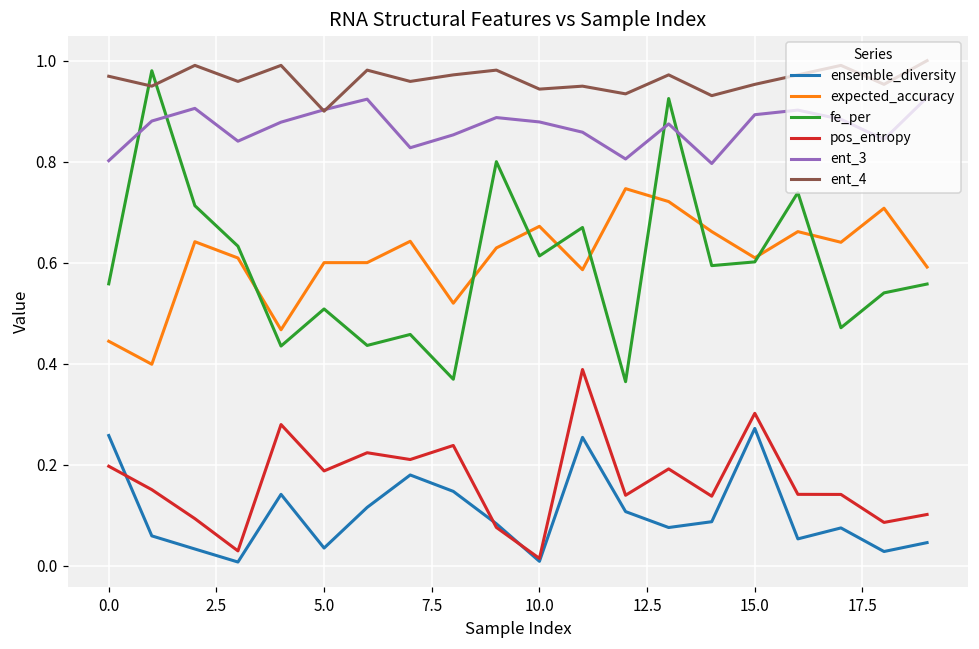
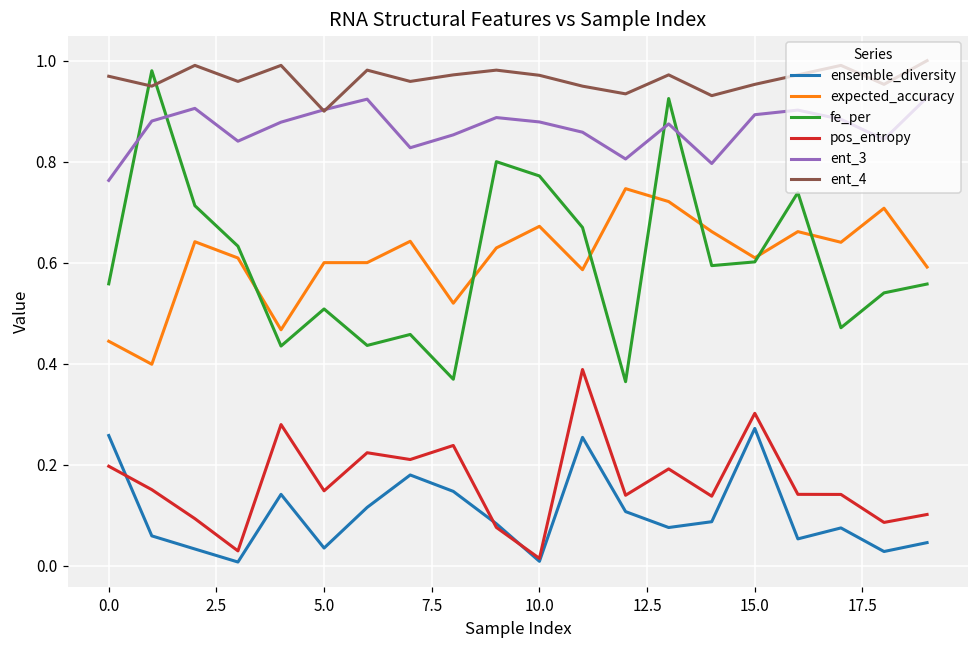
  {
    "ensemble_diversity": {
      "0.0": 0.26,
      "5.0": 0.04,
      "10.0": 0.01,
      "15.0": 0.27
    },
    "expected_accuracy": {
      "0.0": 0.44,
      "5.0": 0.60,
      "10.0": 0.67,
      "15.0": 0.61
    },
    "fe_per": {
      "0.0": 0.56,
      "5.0": 0.51,
-     "10.0": 0.61,
+     "10.0": 0.77,
      "15.0": 0.60
    },
    "pos_entropy": {
      "0.0": 0.20,
-     "5.0": 0.19,
+     "5.0": 0.15,
      "10.0": 0.01,
      "15.0": 0.30
    },
    "ent_3": {
-     "0.0": 0.80,
+     "0.0": 0.76,
      "10.0": 0.88,
      "15.0": 0.89
    },
    "ent_4": {
      "0.0": 0.97,
-     "10.0": 0.94,
+     "10.0": 0.97,
      "15.0": 0.95
    }
  }
